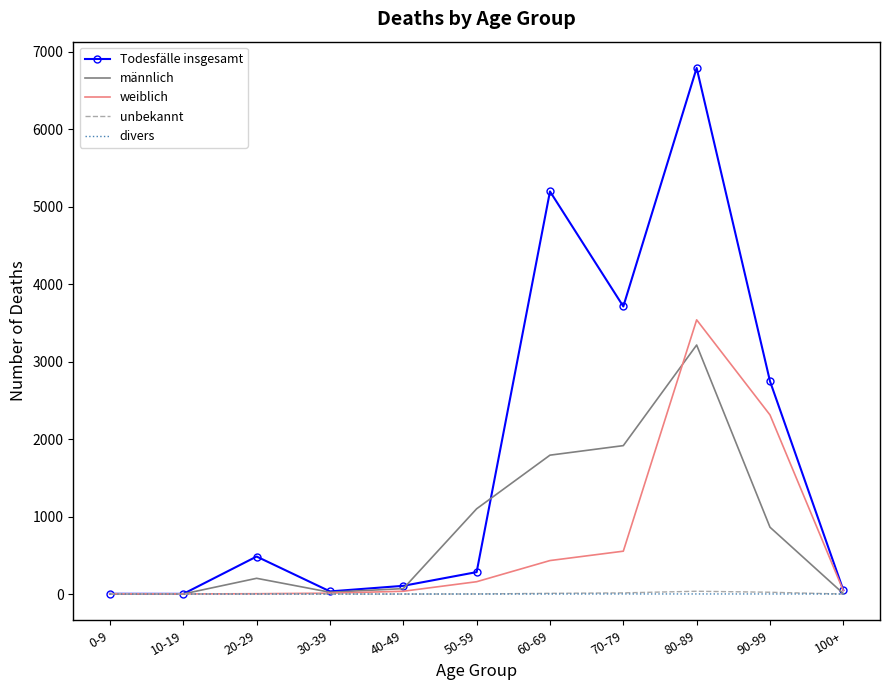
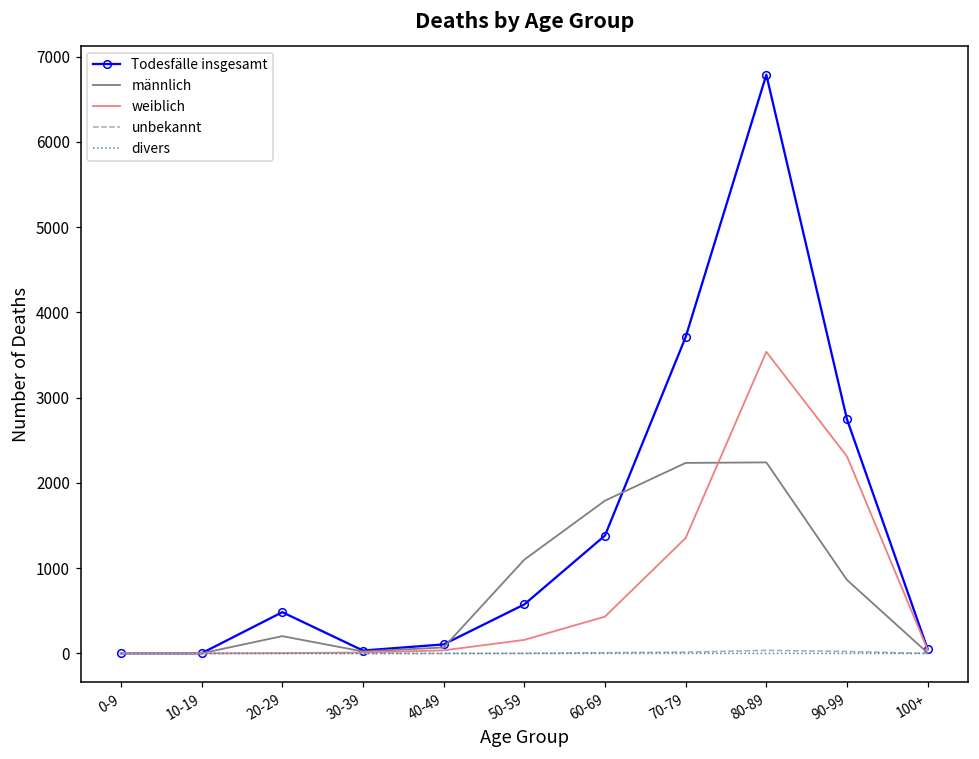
  {
    "Todesfälle insgesamt": {
      "20-29": 500,
      "40-49": 100,
-     "50-59": 300,
-     "60-69": 5200,
+     "50-59": 600,
+     "60-69": 1400,
      "70-79": 3700,
      "80-89": 6800,
      "90-99": 2700
    },
    "männlich": {
      "20-29": 200,
      "40-49": 100,
      "50-59": 1100,
      "60-69": 1800,
-     "70-79": 1900,
-     "80-89": 3200,
+     "70-79": 2200,
+     "80-89": 2200,
      "90-99": 900
    },
    "weiblich": {
      "40-49": 0,
      "50-59": 200,
      "60-69": 400,
-     "70-79": 600,
+     "70-79": 1400,
      "80-89": 3500,
      "90-99": 2300
    },
    "unbekannt": {
      "80-89": 0
    },
    "divers": {
      "80-89": 0
    }
  }
